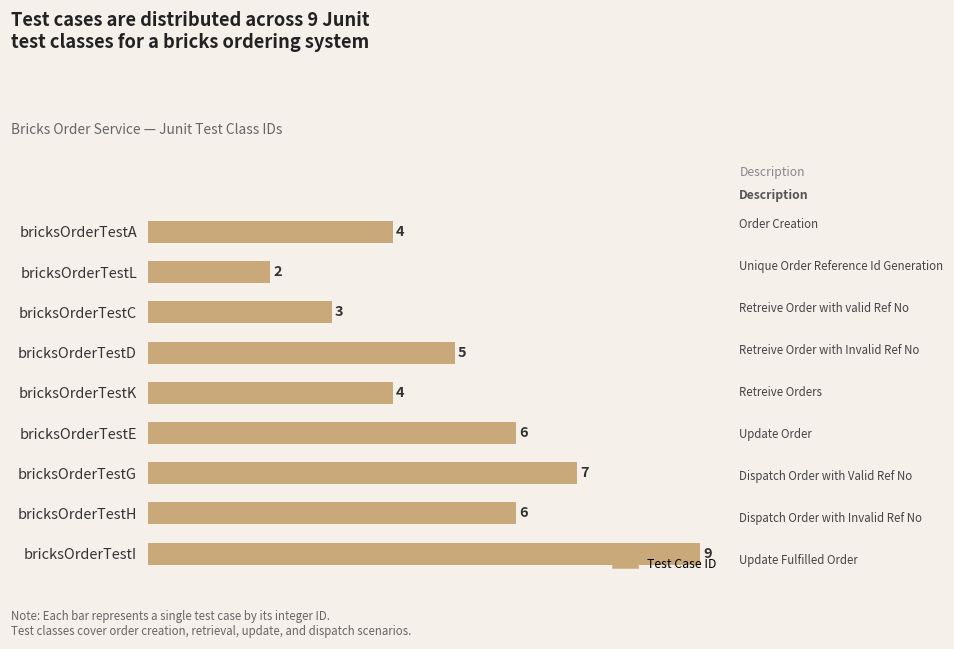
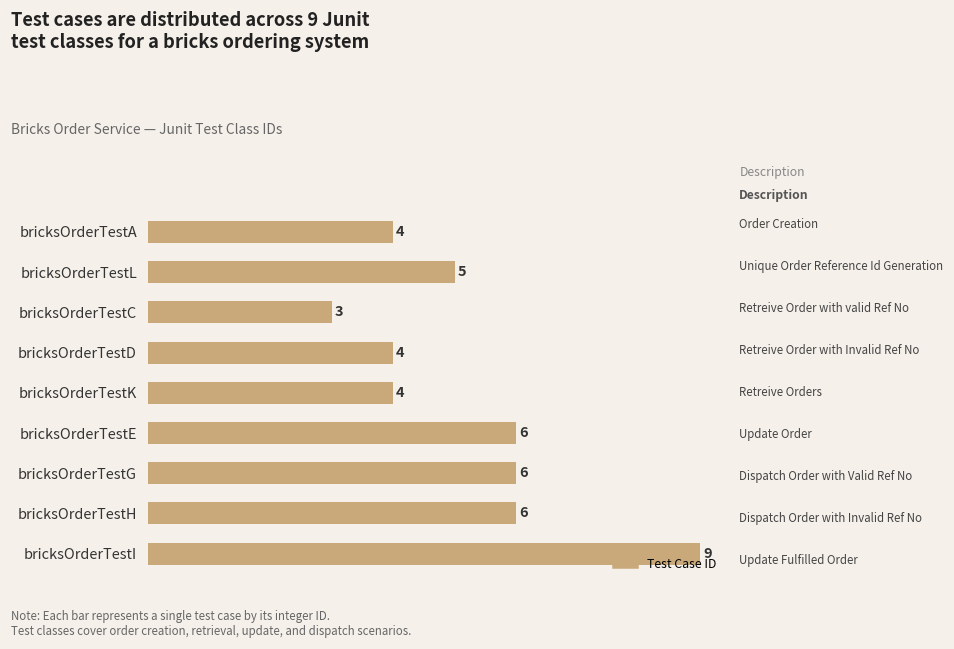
  {
    "bricksOrderTestA": 4,
-   "bricksOrderTestL": 2,
+   "bricksOrderTestL": 5,
    "bricksOrderTestC": 3,
-   "bricksOrderTestD": 5,
+   "bricksOrderTestD": 4,
    "bricksOrderTestK": 4,
    "bricksOrderTestE": 6,
-   "bricksOrderTestG": 7,
+   "bricksOrderTestG": 6,
    "bricksOrderTestH": 6,
    "bricksOrderTestI": 9
  }
